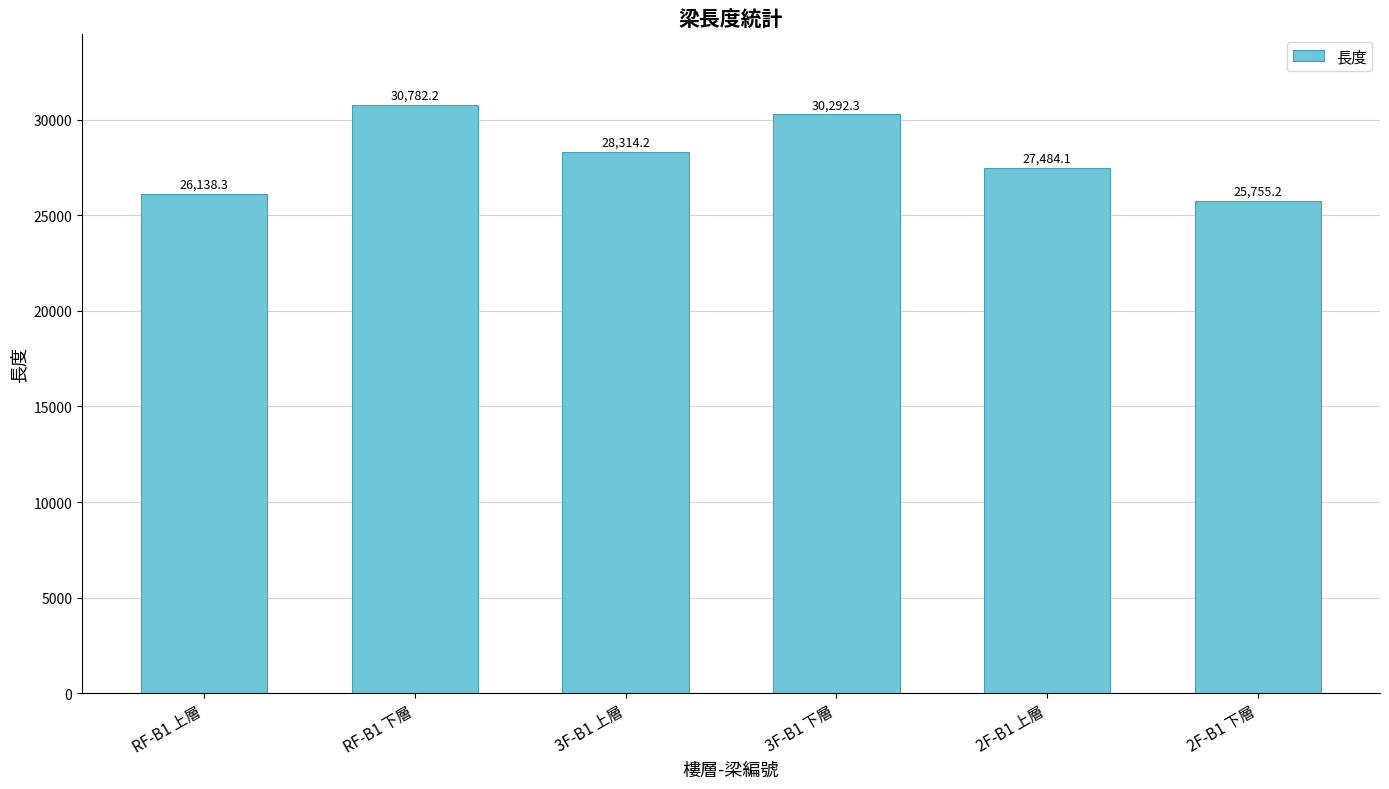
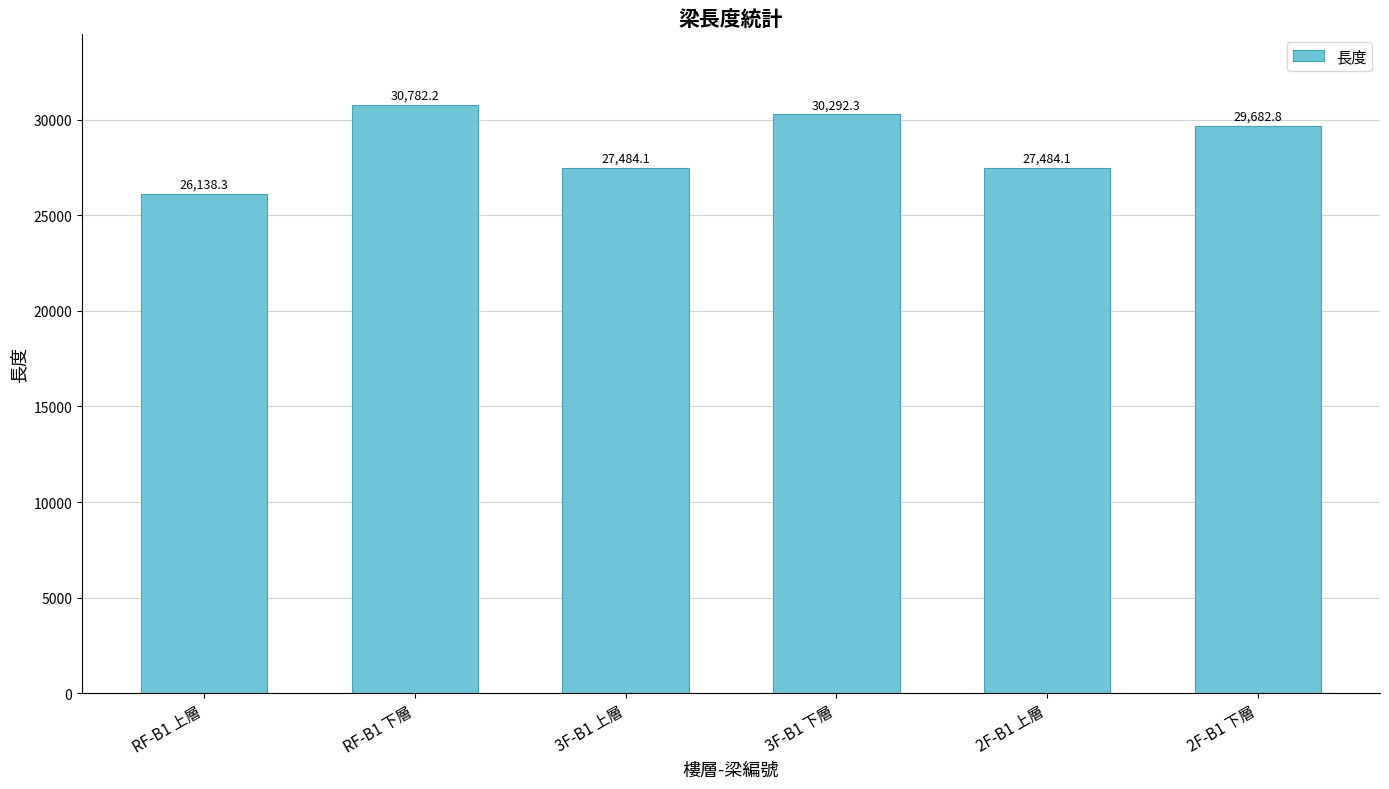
  {
    "RF-B1 上層": "26,138.3",
    "RF-B1 下層": "30,782.2",
-   "3F-B1 上層": "28,314.2",
+   "3F-B1 上層": "27,484.1",
    "3F-B1 下層": "30,292.3",
    "2F-B1 上層": "27,484.1",
-   "2F-B1 下層": "25,755.2"
+   "2F-B1 下層": "29,682.8"
  }
